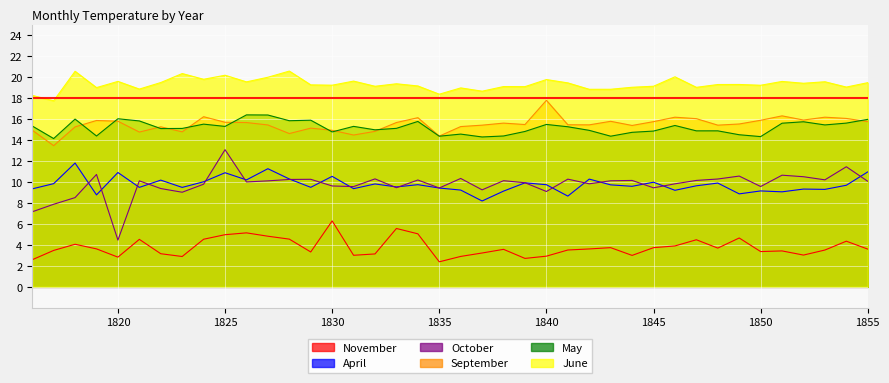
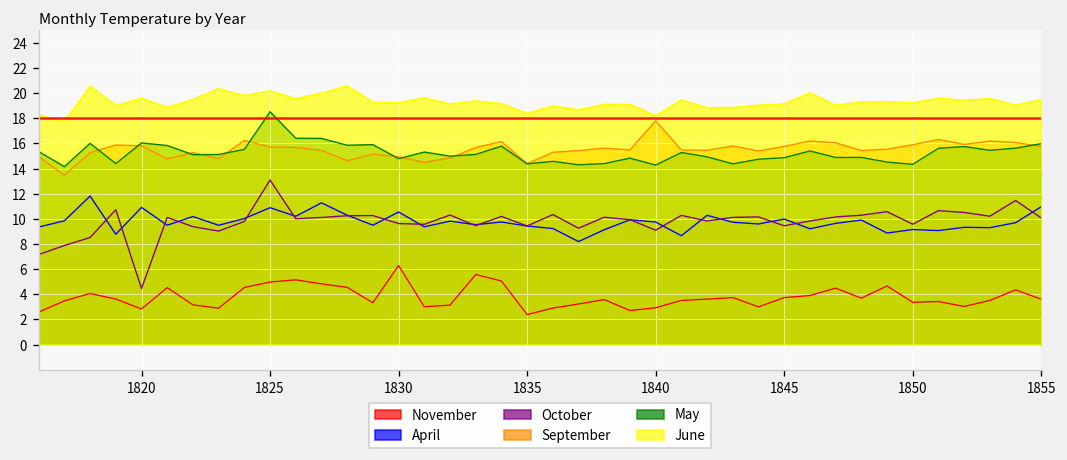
  {
    "November": {
      "1820": 2.8,
      "1825": 5.0,
      "1830": 6.3,
      "1835": 2.4,
      "1840": 2.9,
      "1845": 3.7,
      "1850": 3.4,
      "1855": 3.6
    },
    "April": {
      "1820": 10.9,
      "1825": 10.9,
      "1830": 10.5,
      "1840": 9.7,
      "1845": 10.0,
      "1850": 9.2,
      "1855": 11.0
    },
    "October": {
      "1820": 4.5,
      "1825": 13.1,
      "1830": 9.6,
      "1840": 9.1,
      "1845": 9.4,
      "1850": 9.6,
      "1855": 10.1
    },
    "September": {
      "1825": 15.7,
      "1840": 17.8,
      "1845": 15.8,
      "1850": 15.9
    },
    "May": {
-     "1825": 15.3,
-     "1840": 15.5,
+     "1825": 18.5,
+     "1840": 14.3,
      "1845": 14.9,
      "1850": 14.3
    },
    "June": {
      "1820": 19.6,
      "1825": 20.2,
      "1830": 19.2,
      "1835": 18.4,
-     "1840": 19.8,
+     "1840": 18.2,
      "1845": 19.1,
      "1850": 19.2,
      "1855": 19.5
    }
  }
